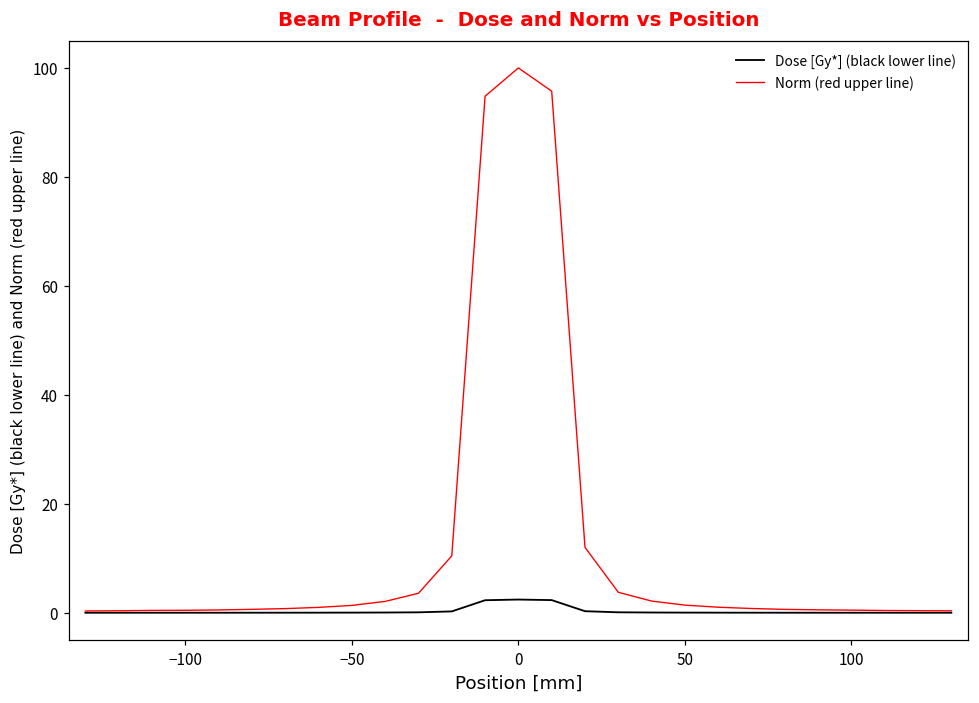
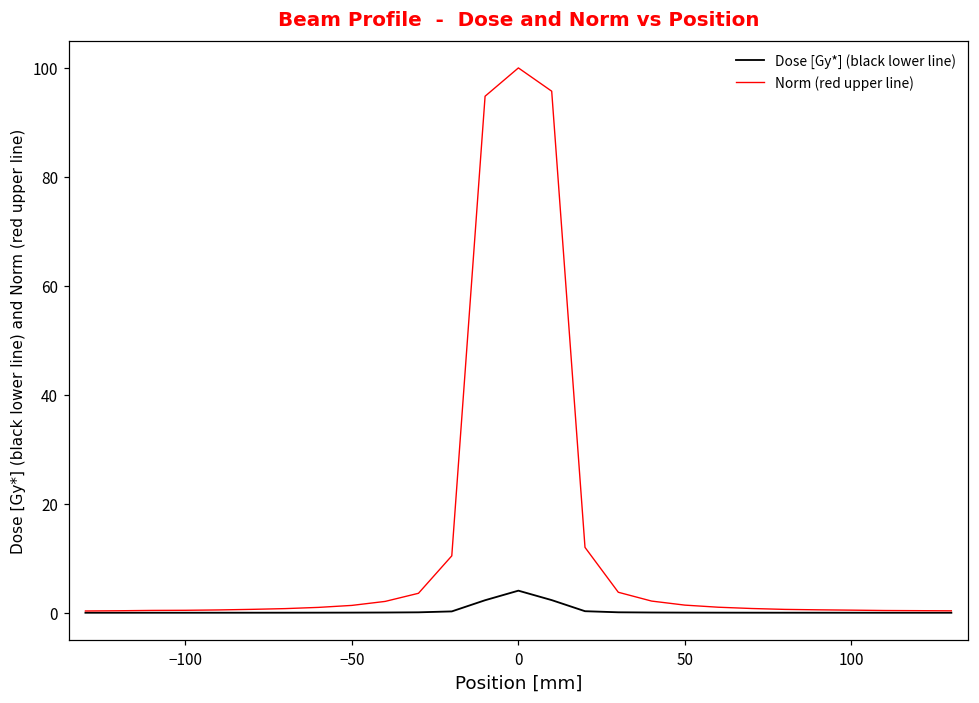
  {
    "Dose [Gy*] (black lower line)": {
      "−50": 0,
-     "0": 2,
+     "0": 4,
      "50": 0
    },
    "Norm (red upper line)": {
      "−50": 1,
      "0": 100,
      "50": 1
    }
  }
